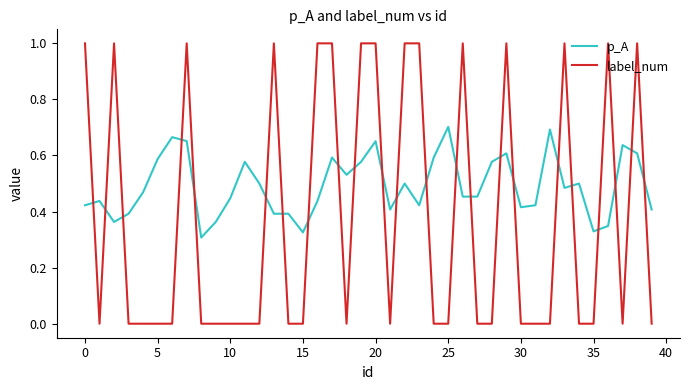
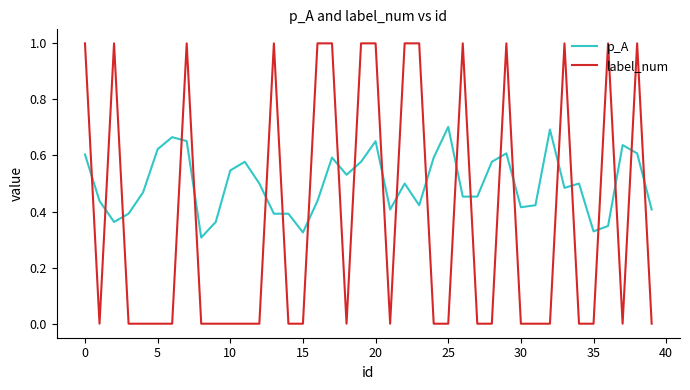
  {
    "p_A": {
-     "0": 0.42,
-     "5": 0.59,
-     "10": 0.45,
+     "0": 0.60,
+     "5": 0.62,
+     "10": 0.55,
      "15": 0.33,
      "20": 0.65,
      "25": 0.70,
      "30": 0.42,
      "35": 0.33
    },
    "label_num": {
      "0": 1.00,
      "5": 0.00,
      "10": 0.00,
      "15": 0.00,
      "20": 1.00,
      "25": 0.00,
      "30": 0.00,
      "35": 0.00
    }
  }
